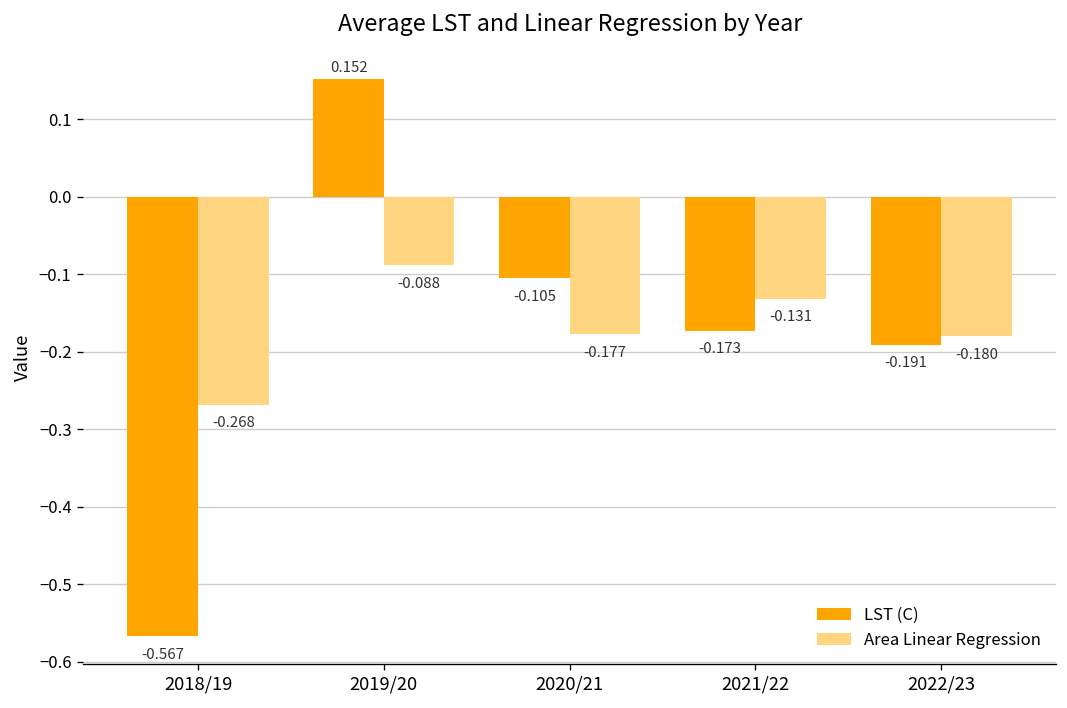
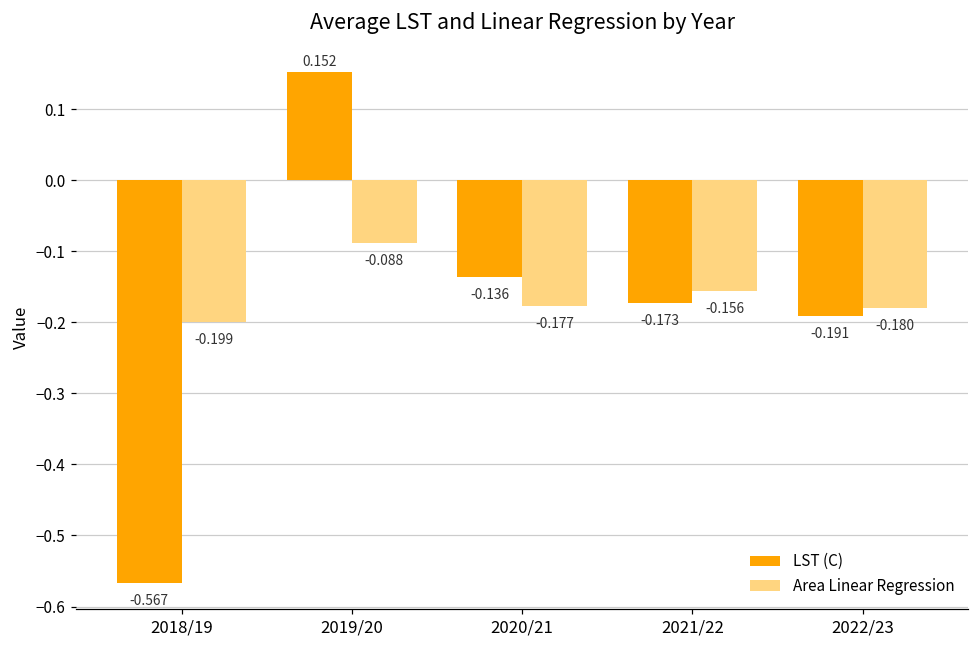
  {
    "LST (C)": {
      "2018/19": -0.567,
      "2019/20": 0.152,
-     "2020/21": -0.105,
+     "2020/21": -0.136,
      "2021/22": -0.173,
      "2022/23": -0.191
    },
    "Area Linear Regression": {
-     "2018/19": -0.268,
+     "2018/19": -0.199,
      "2019/20": -0.088,
      "2020/21": -0.177,
-     "2021/22": -0.131,
+     "2021/22": -0.156,
      "2022/23": -0.180
    }
  }
